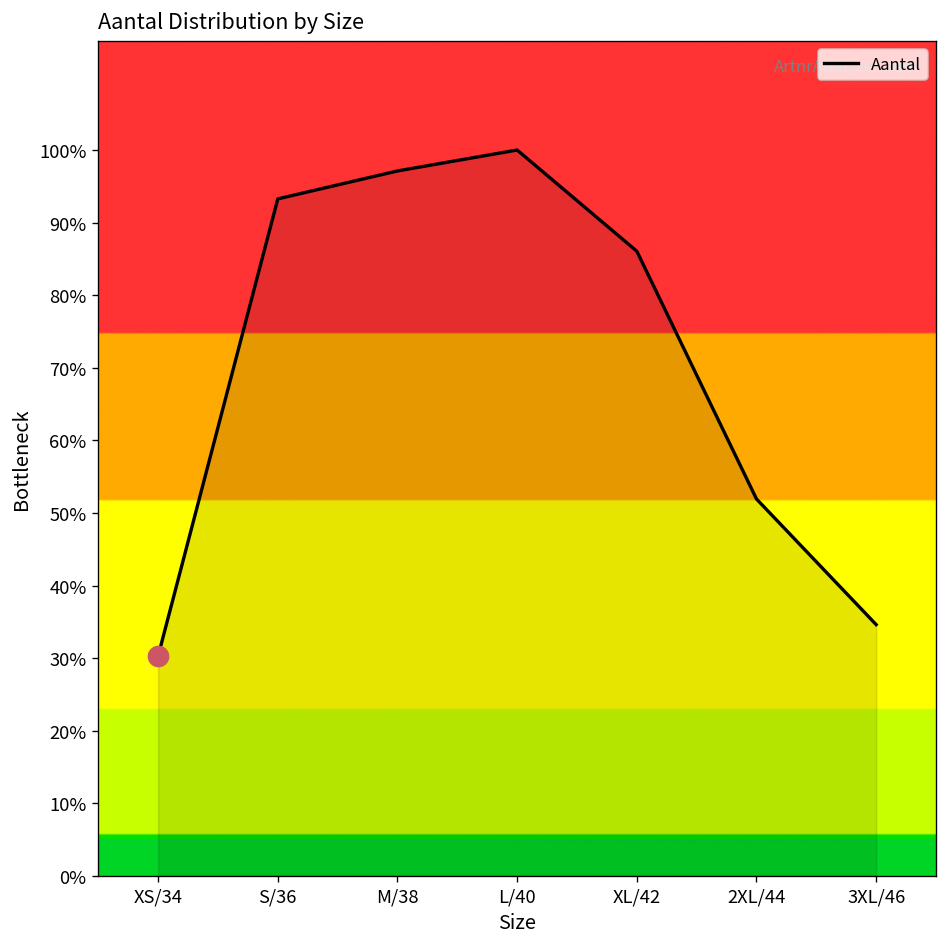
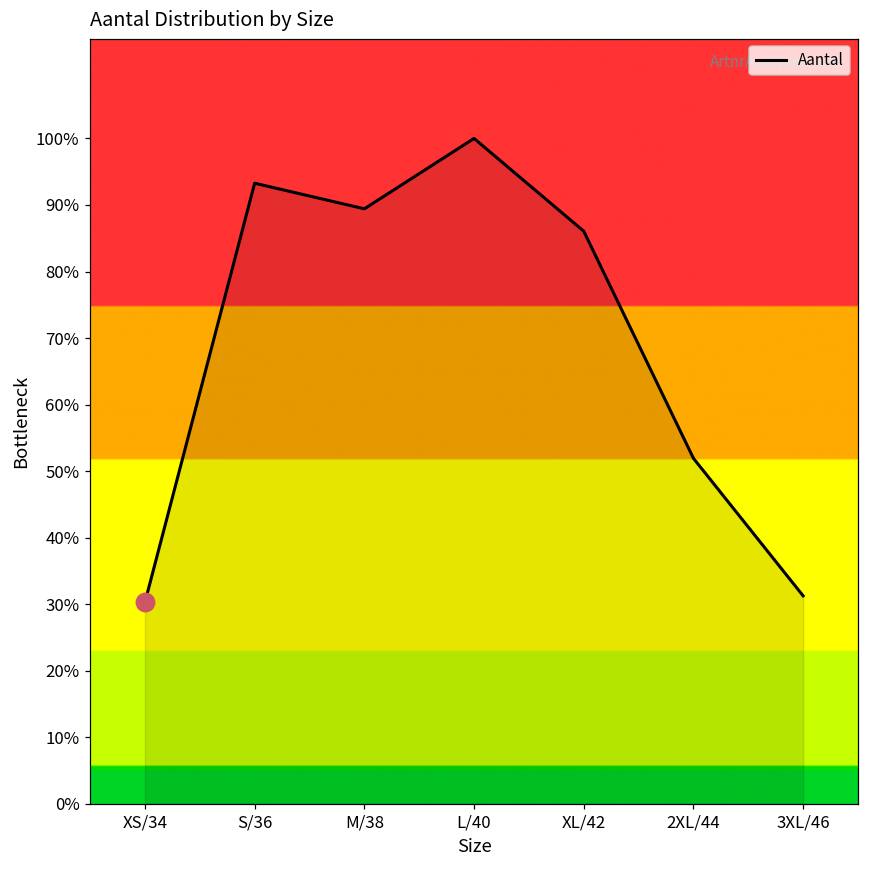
  {
    "Aantal": {
      "S/36": "93%",
-     "M/38": "97%",
+     "M/38": "89%",
      "L/40": "100%",
      "XL/42": "86%",
      "2XL/44": "52%",
-     "3XL/46": "35%"
+     "3XL/46": "31%"
    }
  }
